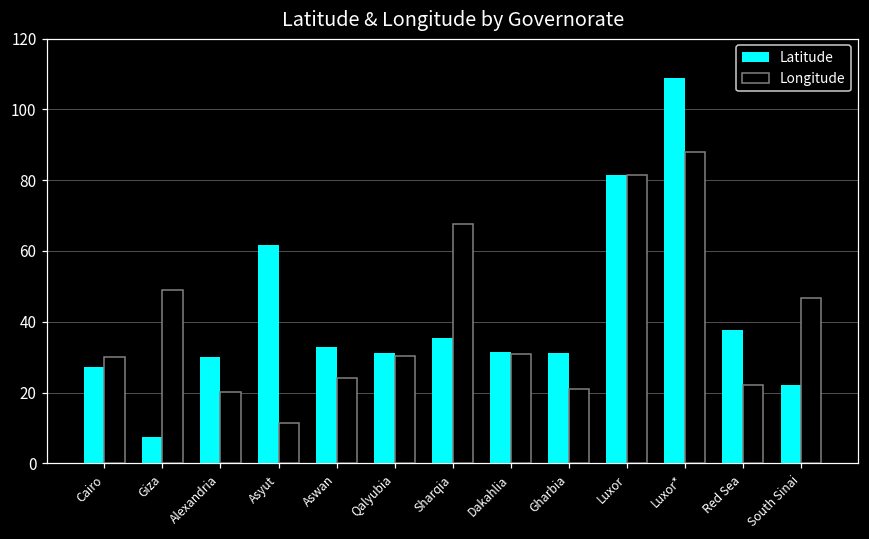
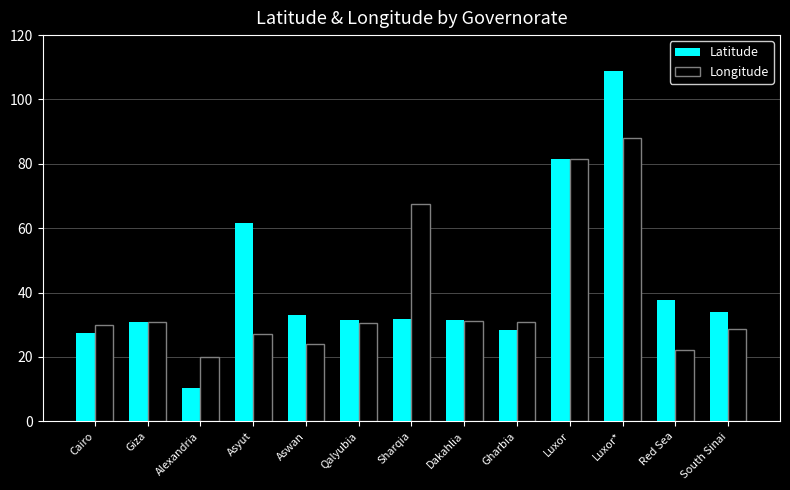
  {
    "Latitude": {
      "Cairo": 27,
-     "Giza": 7,
-     "Alexandria": 30,
+     "Giza": 31,
+     "Alexandria": 10,
      "Asyut": 62,
      "Aswan": 33,
      "Qalyubia": 31,
-     "Sharqia": 35,
+     "Sharqia": 32,
      "Dakahlia": 31,
-     "Gharbia": 31,
+     "Gharbia": 28,
      "Luxor": 81,
      "Luxor*": 109,
      "Red Sea": 38,
-     "South Sinai": 22
+     "South Sinai": 34
    },
    "Longitude": {
      "Cairo": 30,
-     "Giza": 49,
+     "Giza": 31,
      "Alexandria": 20,
-     "Asyut": 11,
+     "Asyut": 27,
      "Aswan": 24,
      "Qalyubia": 30,
      "Sharqia": 68,
      "Dakahlia": 31,
-     "Gharbia": 21,
+     "Gharbia": 31,
      "Luxor": 81,
      "Luxor*": 88,
      "Red Sea": 22,
-     "South Sinai": 47
+     "South Sinai": 29
    }
  }
